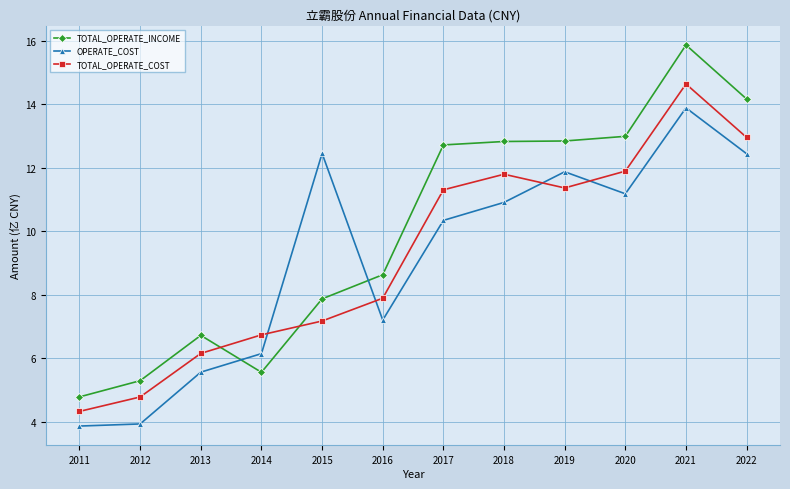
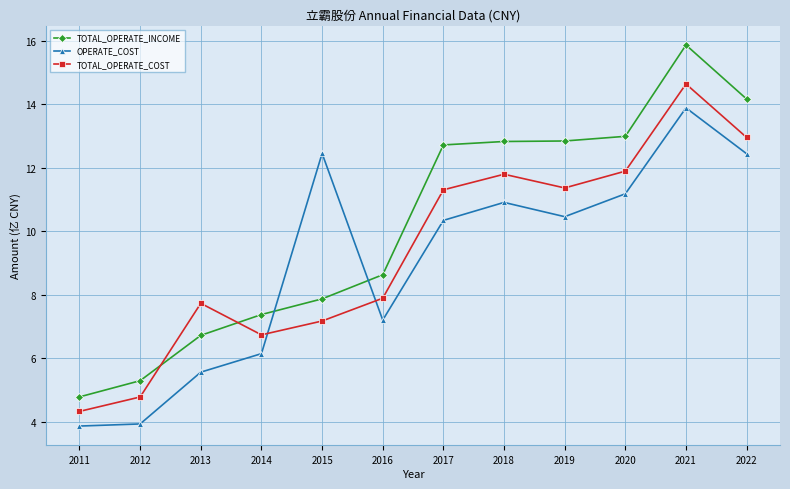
  {
    "TOTAL_OPERATE_INCOME": {
      "2011": 4.8,
      "2012": 5.3,
      "2013": 6.7,
-     "2014": 5.6,
+     "2014": 7.4,
      "2015": 7.9,
      "2016": 8.6,
      "2017": 12.7,
      "2018": 12.8,
      "2019": 12.8,
      "2020": 13.0,
      "2021": 15.9,
      "2022": 14.2
    },
    "OPERATE_COST": {
      "2011": 3.9,
      "2012": 3.9,
      "2013": 5.6,
      "2014": 6.1,
      "2015": 12.5,
      "2016": 7.2,
      "2017": 10.3,
      "2018": 10.9,
-     "2019": 11.9,
+     "2019": 10.5,
      "2020": 11.2,
      "2021": 13.9,
      "2022": 12.4
    },
    "TOTAL_OPERATE_COST": {
      "2011": 4.3,
      "2012": 4.8,
-     "2013": 6.1,
+     "2013": 7.7,
      "2014": 6.7,
      "2015": 7.2,
      "2016": 7.9,
      "2017": 11.3,
      "2018": 11.8,
      "2019": 11.4,
      "2020": 11.9,
      "2021": 14.6,
      "2022": 13.0
    }
  }
